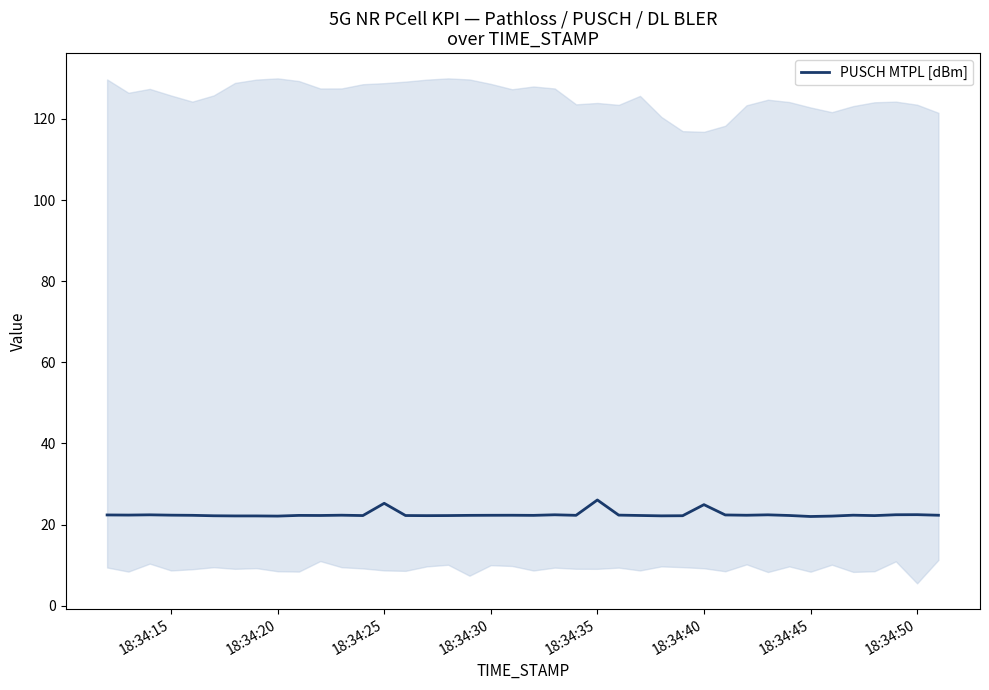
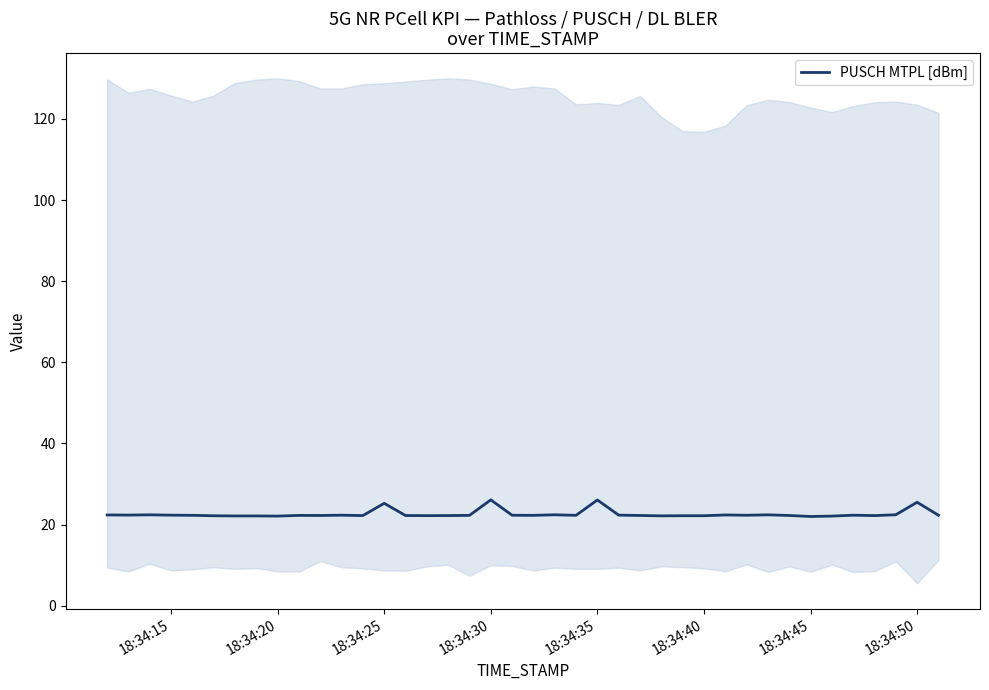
  {
    "PUSCH MTPL [dBm]": {
      "18:34:15": 22,
      "18:34:20": 22,
      "18:34:25": 25,
-     "18:34:30": 22,
+     "18:34:30": 26,
      "18:34:35": 26,
-     "18:34:40": 25,
+     "18:34:40": 22,
      "18:34:45": 22,
-     "18:34:50": 22
+     "18:34:50": 26
    }
  }
